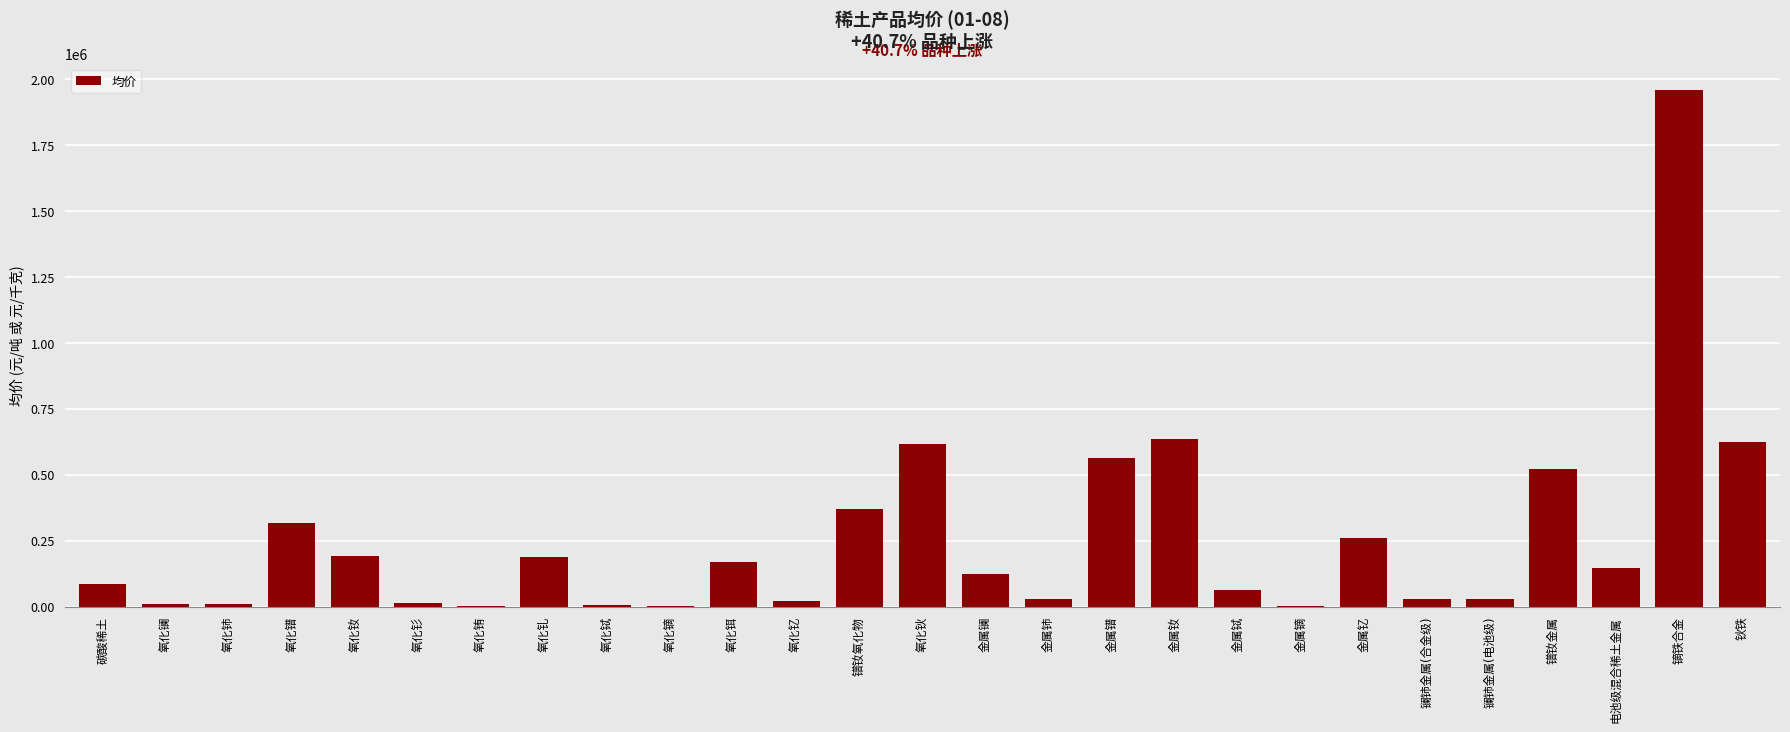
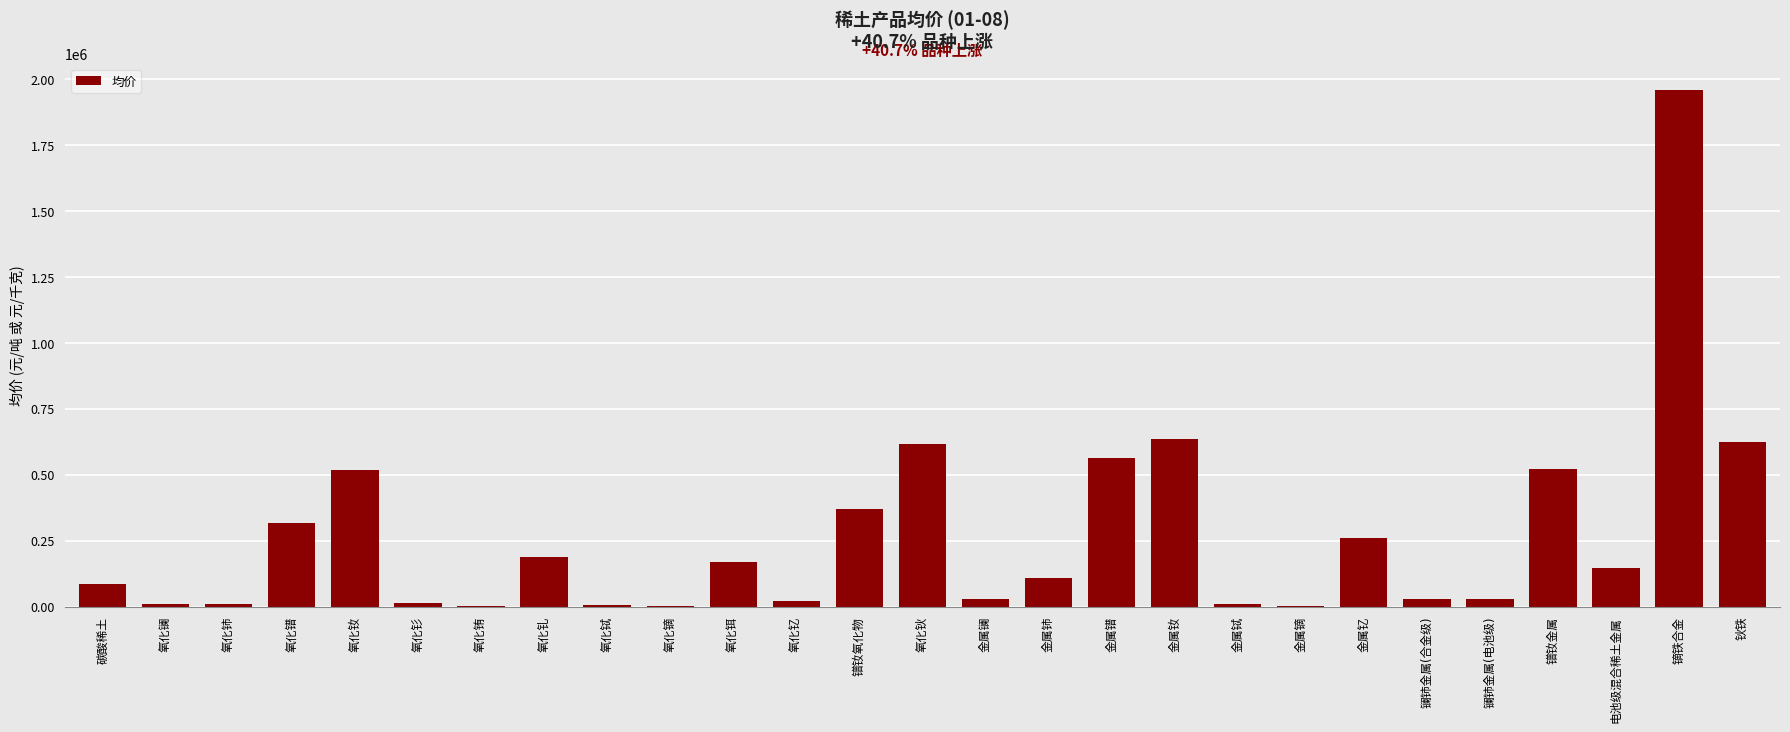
  {
    "碳酸稀土": 90000,
    "氧化镧": 10000,
    "氧化铈": 10000,
    "氧化镨": 320000,
-   "氧化钕": 190000,
+   "氧化钕": 520000,
    "氧化钐": 10000,
    "氧化钆": 190000,
    "氧化铒": 170000,
    "氧化钇": 20000,
    "镨钕氧化物": 370000,
    "氧化钬": 620000,
-   "金属镧": 120000,
-   "金属铈": 30000,
+   "金属镧": 30000,
+   "金属铈": 110000,
    "金属镨": 570000,
    "金属钕": 640000,
-   "金属铽": 60000,
+   "金属铽": 10000,
    "金属钇": 260000,
    "镧铈金属(合金级)": 30000,
    "镧铈金属(电池级)": 30000,
    "镨钕金属": 520000,
    "电池级混合稀土金属": 150000,
    "镝铁合金": 1960000,
    "钬铁": 630000
  }
